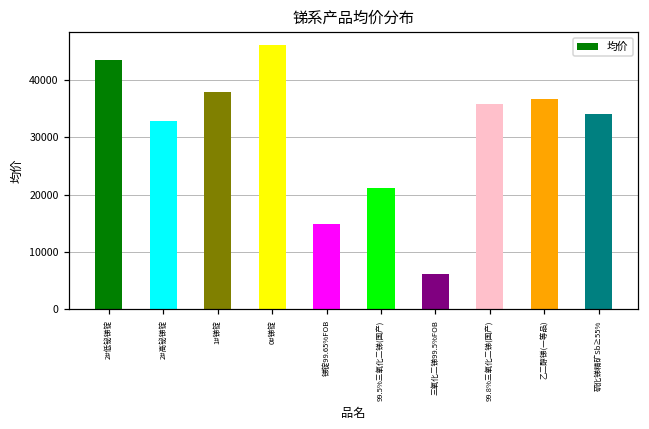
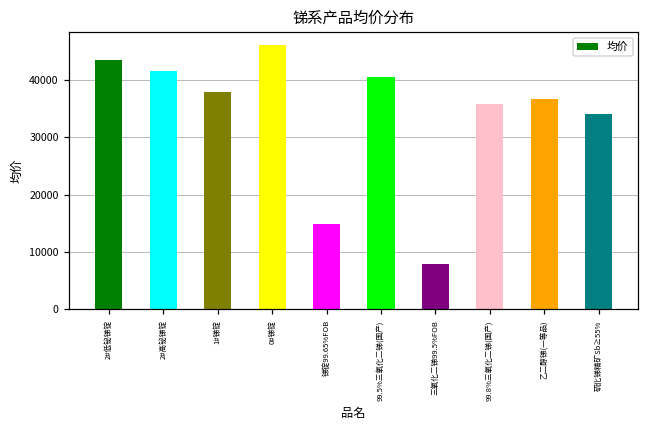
  {
    "2#低铋锑锭": 44000,
-   "2#高铋锑锭": 33000,
+   "2#高铋锑锭": 42000,
    "1#锑锭": 38000,
    "0#锑锭": 46000,
    "锑锭99.65%FOB": 15000,
-   "99.5%三氧化二锑(国产)": 21000,
-   "三氧化二锑99.5%FOB": 6000,
+   "99.5%三氧化二锑(国产)": 41000,
+   "三氧化二锑99.5%FOB": 8000,
    "99.8%三氧化二锑(国产)": 36000,
    "乙二醇锑(一等品)": 37000,
    "硫化锑精矿Sb≥55%": 34000
  }
